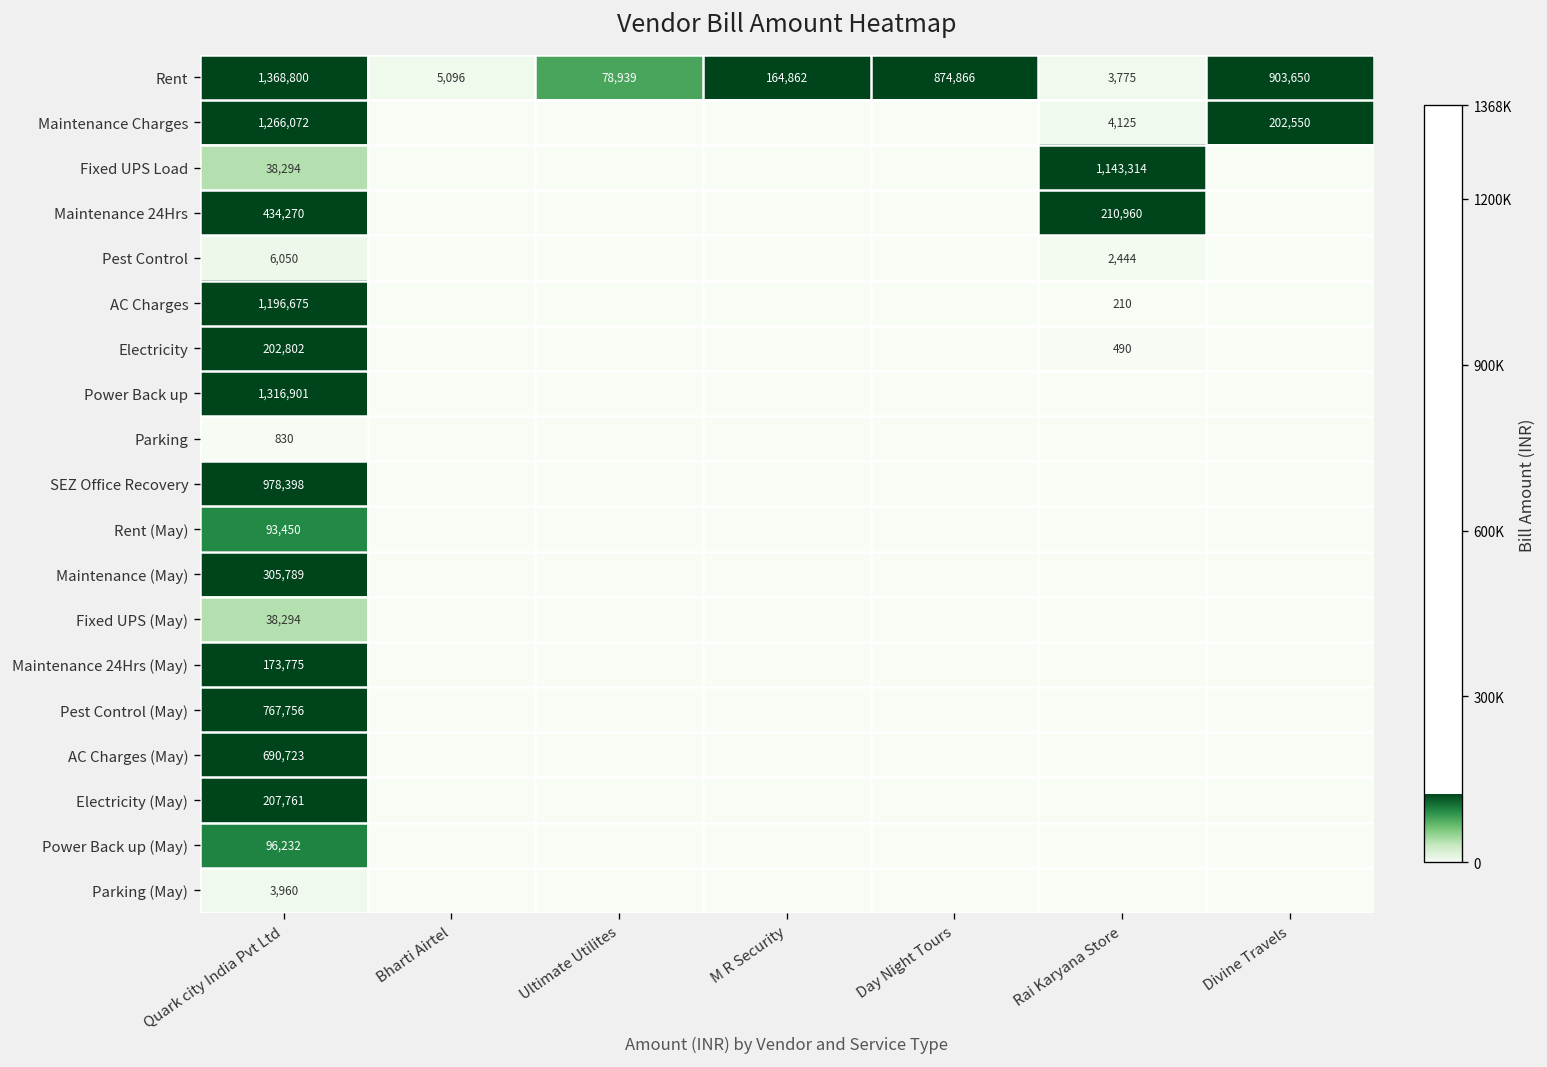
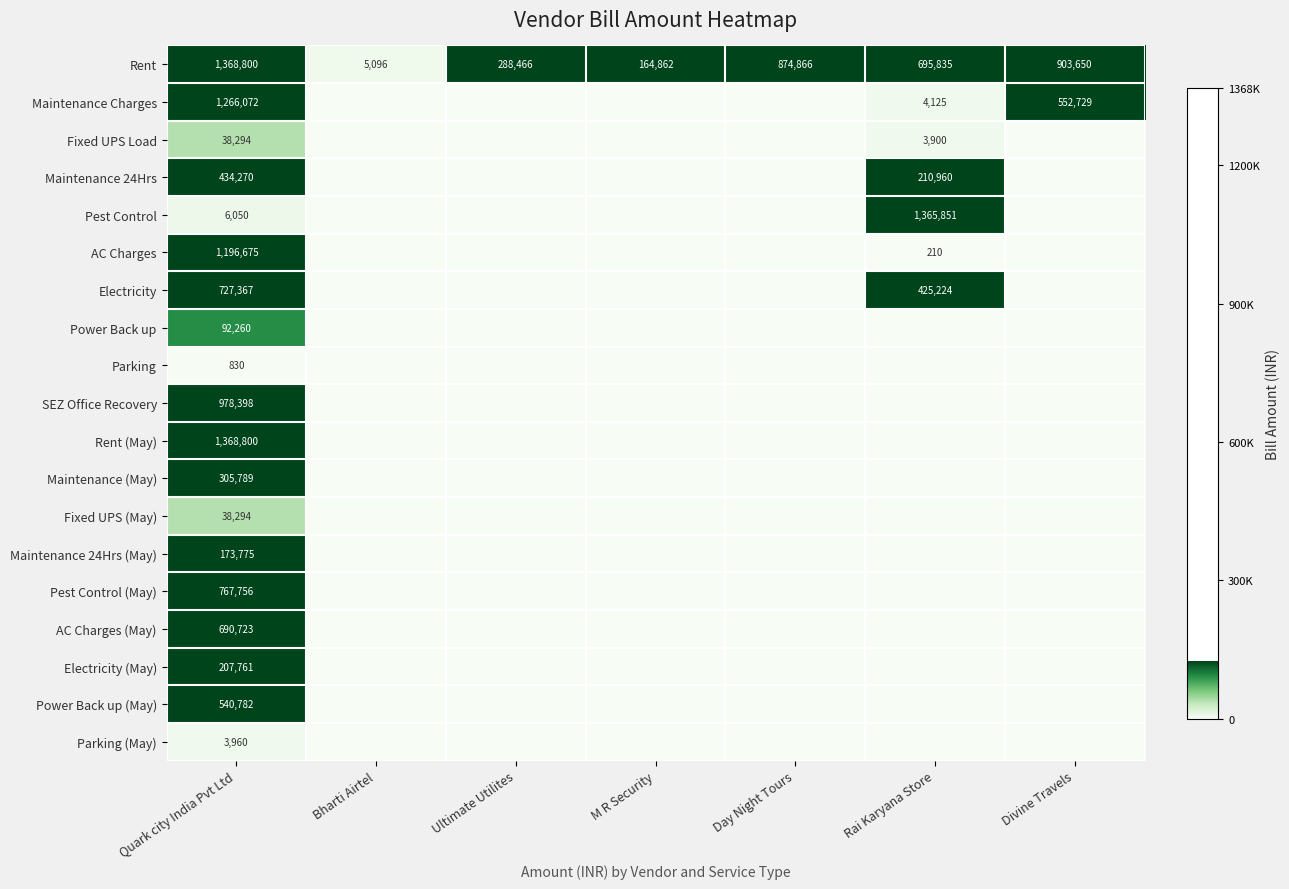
  {
    "Rent": {
      "Quark city India Pvt Ltd": "1,368,800",
      "Bharti Airtel": "5,096",
-     "Ultimate Utilites": "78,939",
+     "Ultimate Utilites": "288,466",
      "M R Security": "164,862",
      "Day Night Tours": "874,866",
-     "Rai Karyana Store": "3,775",
+     "Rai Karyana Store": "695,835",
      "Divine Travels": "903,650"
    },
    "Maintenance Charges": {
      "Quark city India Pvt Ltd": "1,266,072",
      "Rai Karyana Store": "4,125",
-     "Divine Travels": "202,550"
+     "Divine Travels": "552,729"
    },
    "Fixed UPS Load": {
      "Quark city India Pvt Ltd": "38,294",
-     "Rai Karyana Store": "1,143,314"
+     "Rai Karyana Store": "3,900"
    },
    "Maintenance 24Hrs": {
      "Quark city India Pvt Ltd": "434,270",
      "Rai Karyana Store": "210,960"
    },
    "Pest Control": {
      "Quark city India Pvt Ltd": "6,050",
-     "Rai Karyana Store": "2,444"
+     "Rai Karyana Store": "1,365,851"
    },
    "AC Charges": {
      "Quark city India Pvt Ltd": "1,196,675",
      "Rai Karyana Store": "210"
    },
    "Electricity": {
-     "Quark city India Pvt Ltd": "202,802",
-     "Rai Karyana Store": "490"
+     "Quark city India Pvt Ltd": "727,367",
+     "Rai Karyana Store": "425,224"
    },
    "Power Back up": {
-     "Quark city India Pvt Ltd": "1,316,901"
+     "Quark city India Pvt Ltd": "92,260"
    },
    "Parking": {
      "Quark city India Pvt Ltd": "830"
    },
    "SEZ Office Recovery": {
      "Quark city India Pvt Ltd": "978,398"
    },
    "Rent (May)": {
-     "Quark city India Pvt Ltd": "93,450"
+     "Quark city India Pvt Ltd": "1,368,800"
    },
    "Maintenance (May)": {
      "Quark city India Pvt Ltd": "305,789"
    },
    "Fixed UPS (May)": {
      "Quark city India Pvt Ltd": "38,294"
    },
    "Maintenance 24Hrs (May)": {
      "Quark city India Pvt Ltd": "173,775"
    },
    "Pest Control (May)": {
      "Quark city India Pvt Ltd": "767,756"
    },
    "AC Charges (May)": {
      "Quark city India Pvt Ltd": "690,723"
    },
    "Electricity (May)": {
      "Quark city India Pvt Ltd": "207,761"
    },
    "Power Back up (May)": {
-     "Quark city India Pvt Ltd": "96,232"
+     "Quark city India Pvt Ltd": "540,782"
    },
    "Parking (May)": {
      "Quark city India Pvt Ltd": "3,960"
    }
  }
